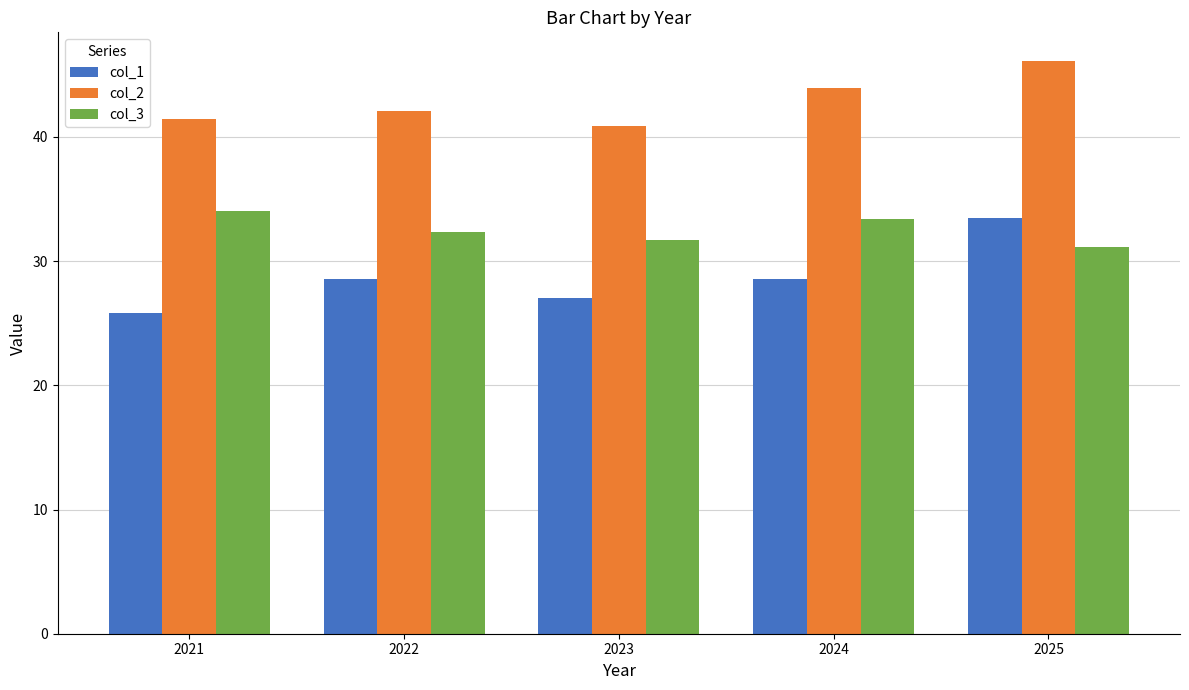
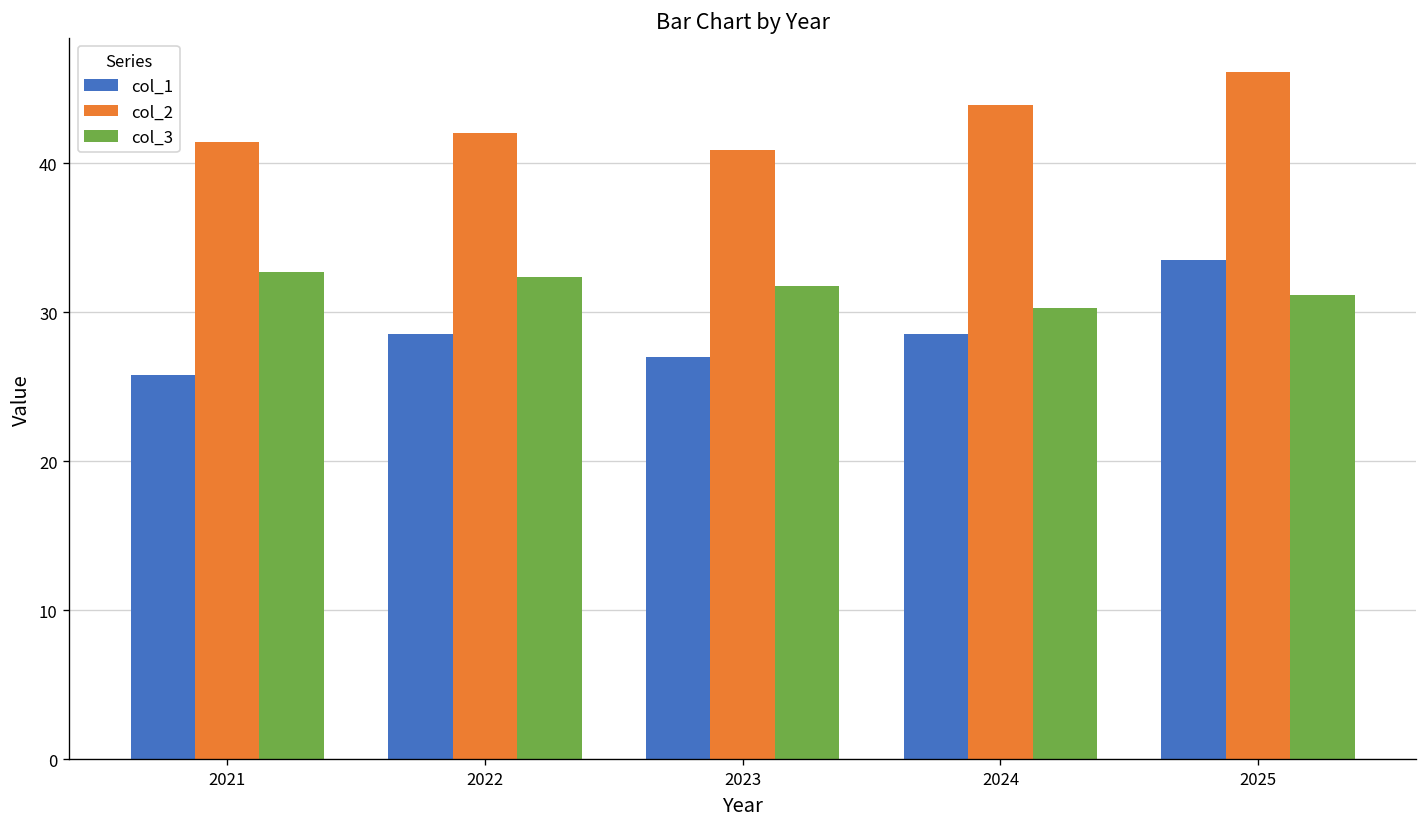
  {
    "col_1": {
      "2021": 25.8,
      "2022": 28.6,
      "2023": 27.0,
      "2024": 28.6,
      "2025": 33.5
    },
    "col_2": {
      "2021": 41.5,
      "2022": 42.1,
      "2023": 40.9,
      "2024": 43.9,
      "2025": 46.1
    },
    "col_3": {
-     "2021": 34.0,
+     "2021": 32.7,
      "2022": 32.4,
      "2023": 31.7,
-     "2024": 33.4,
+     "2024": 30.3,
      "2025": 31.1
    }
  }
